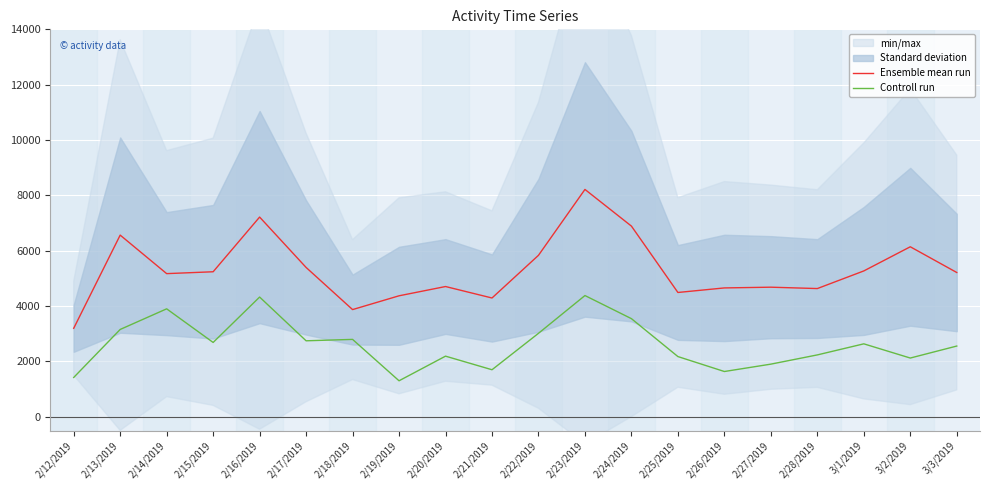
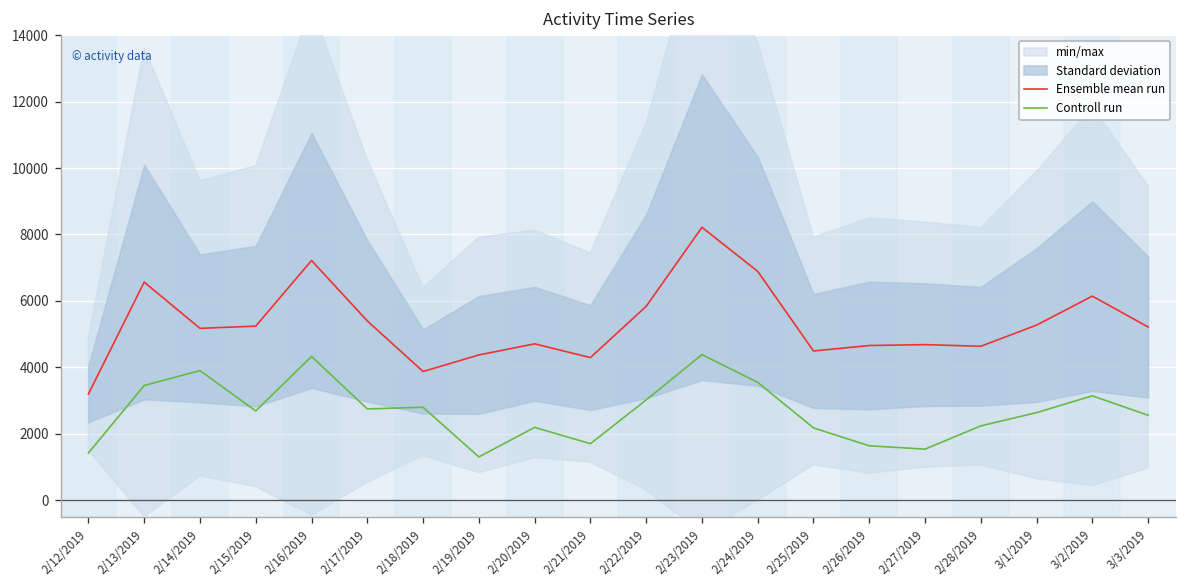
  {
    "Ensemble mean run": {
      "2/12/2019": 3200,
      "2/13/2019": 6600,
      "2/14/2019": 5200,
      "2/15/2019": 5200,
      "2/16/2019": 7200,
      "2/17/2019": 5400,
      "2/18/2019": 3900,
      "2/19/2019": 4400,
      "2/20/2019": 4700,
      "2/21/2019": 4300,
      "2/22/2019": 5800,
      "2/23/2019": 8200,
      "2/24/2019": 6900,
      "2/25/2019": 4500,
      "2/26/2019": 4700,
      "2/27/2019": 4700,
      "2/28/2019": 4600,
      "3/1/2019": 5300,
      "3/2/2019": 6100,
      "3/3/2019": 5200
    },
    "Controll run": {
      "2/12/2019": 1400,
-     "2/13/2019": 3200,
+     "2/13/2019": 3500,
      "2/14/2019": 3900,
      "2/15/2019": 2700,
      "2/16/2019": 4300,
      "2/17/2019": 2700,
      "2/18/2019": 2800,
      "2/19/2019": 1300,
      "2/20/2019": 2200,
      "2/21/2019": 1700,
      "2/22/2019": 3000,
      "2/23/2019": 4400,
      "2/24/2019": 3500,
      "2/25/2019": 2200,
      "2/26/2019": 1600,
-     "2/27/2019": 1900,
+     "2/27/2019": 1500,
      "2/28/2019": 2200,
      "3/1/2019": 2600,
-     "3/2/2019": 2100,
+     "3/2/2019": 3100,
      "3/3/2019": 2600
    }
  }
